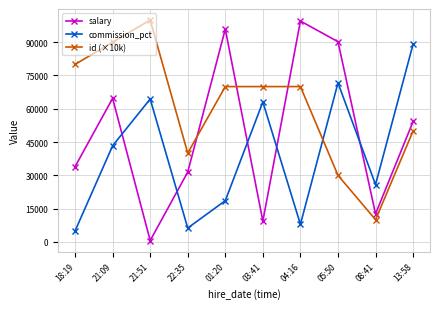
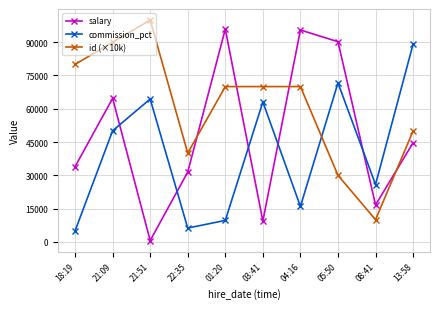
  {
    "salary": {
      "18:19": 34000,
      "21:09": 65000,
      "21:51": 1000,
      "22:35": 31000,
      "01:20": 96000,
      "03:41": 9000,
-     "04:16": 100000,
+     "04:16": 95000,
      "05:50": 90000,
-     "08:41": 13000,
-     "13:58": 54000
+     "08:41": 17000,
+     "13:58": 45000
    },
    "commission_pct": {
      "18:19": 5000,
-     "21:09": 43000,
+     "21:09": 50000,
      "21:51": 64000,
      "22:35": 6000,
-     "01:20": 19000,
+     "01:20": 10000,
      "03:41": 63000,
-     "04:16": 8000,
+     "04:16": 16000,
      "05:50": 72000,
      "08:41": 26000,
      "13:58": 89000
    },
    "id (×10k)": {
      "18:19": 80000,
      "22:35": 40000,
      "01:20": 70000,
      "03:41": 70000,
      "04:16": 70000,
      "05:50": 30000,
      "08:41": 10000,
      "13:58": 50000
    }
  }
